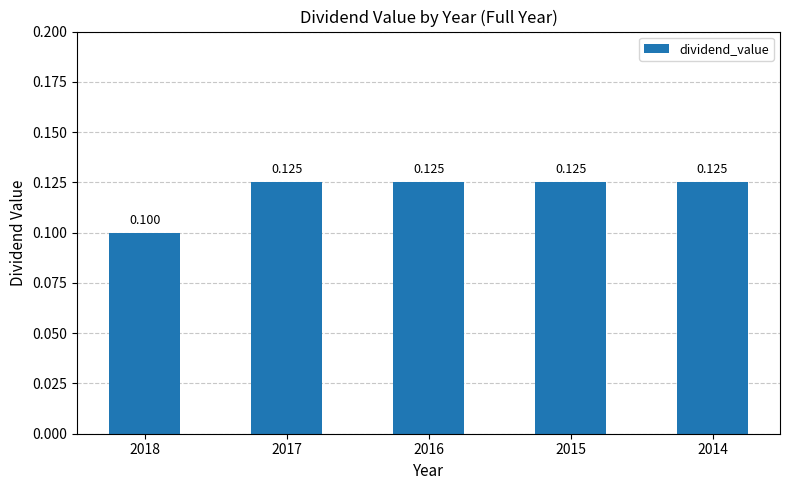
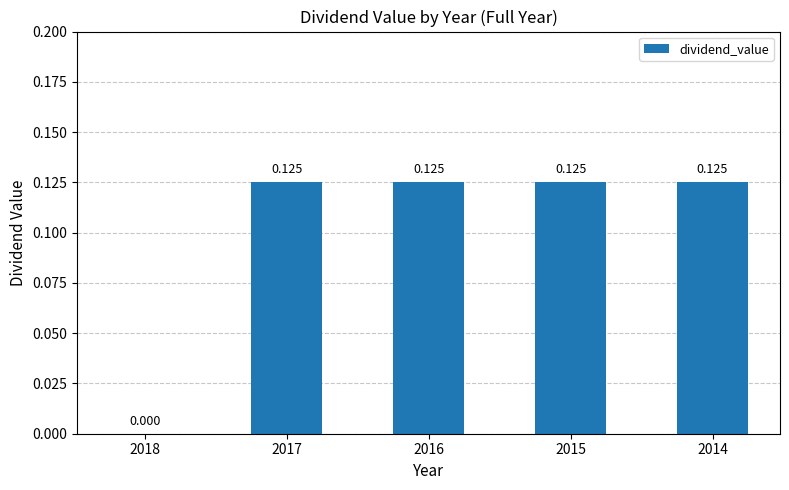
  {
-   "2018": 0.100,
+   "2018": 0.000,
    "2017": 0.125,
    "2016": 0.125,
    "2015": 0.125,
    "2014": 0.125
  }
